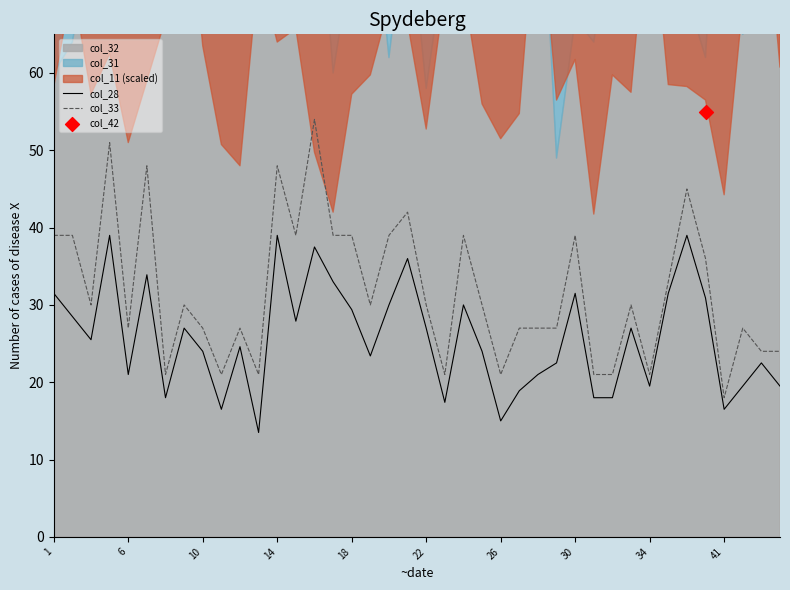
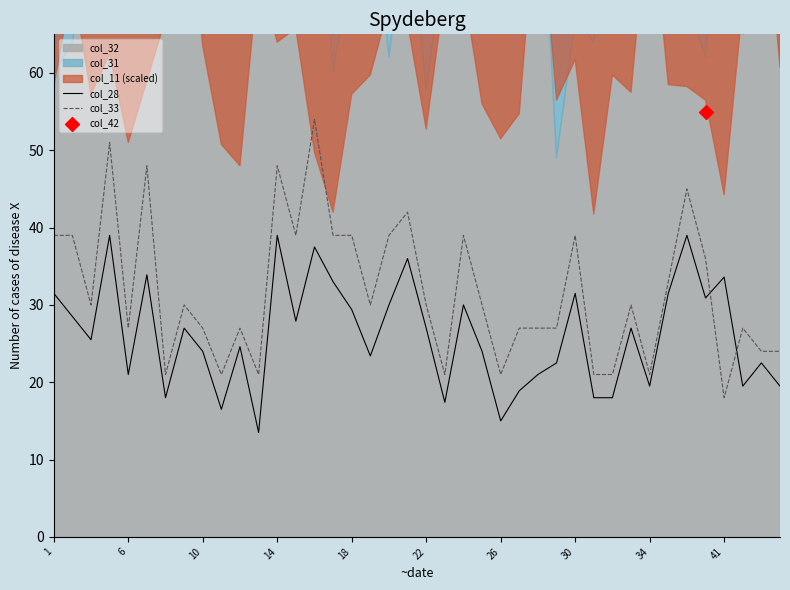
  {
    "col_28": {
-     "41": 17
+     "41": 34
    },
    "col_33": {
      "41": 18
    }
  }
